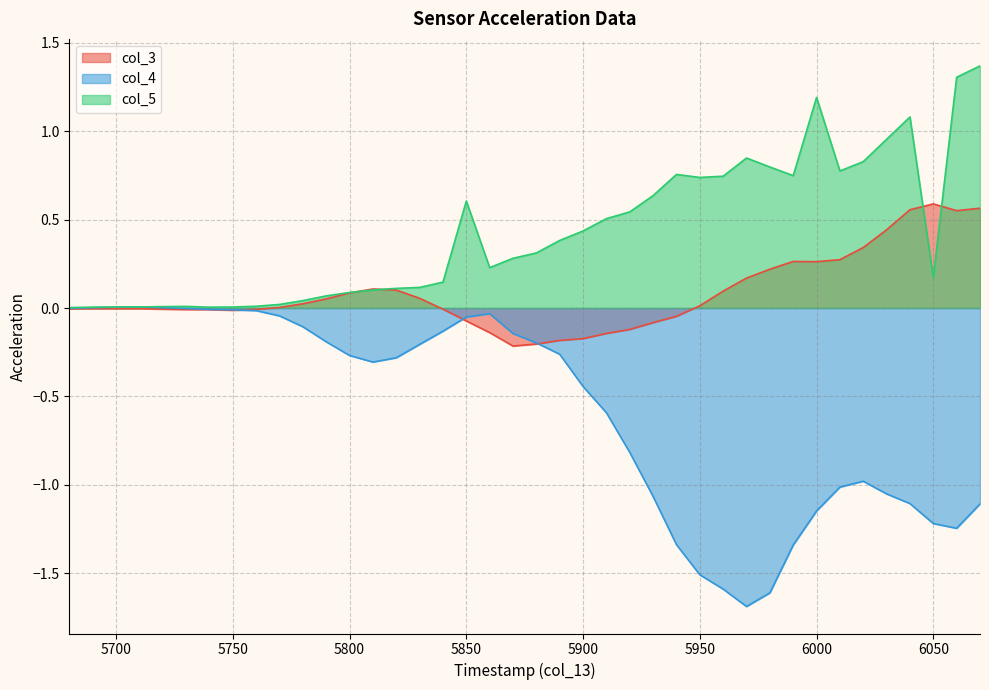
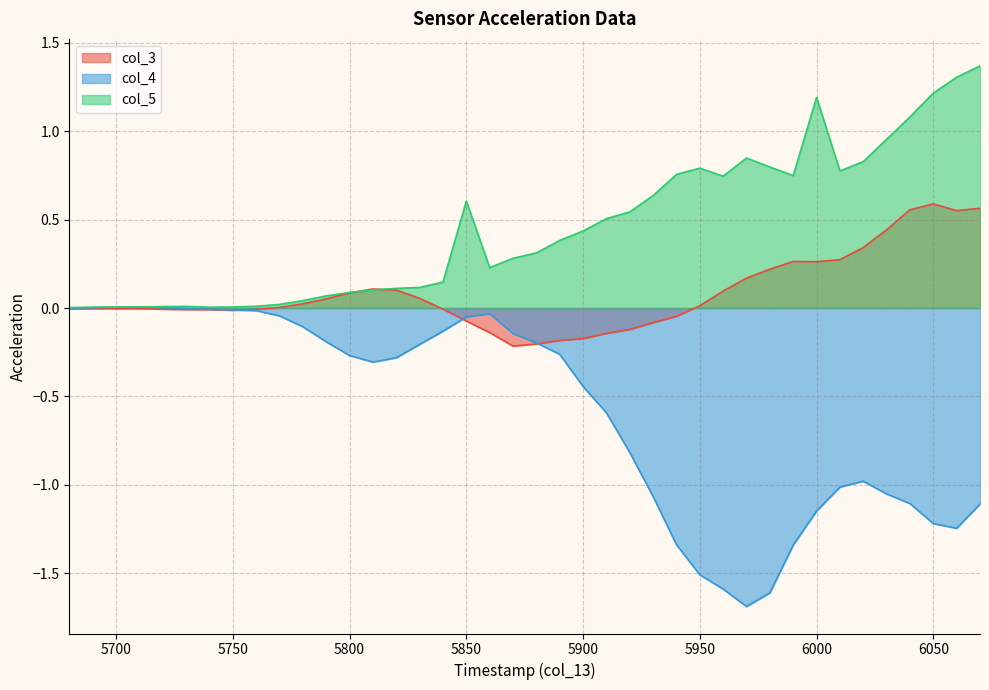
  {
    "col_5": {
      "5850": 0.61,
      "5900": 0.44,
-     "5950": 0.74,
+     "5950": 0.79,
      "6000": 1.19,
-     "6050": 0.17
+     "6050": 1.22
    }
  }
